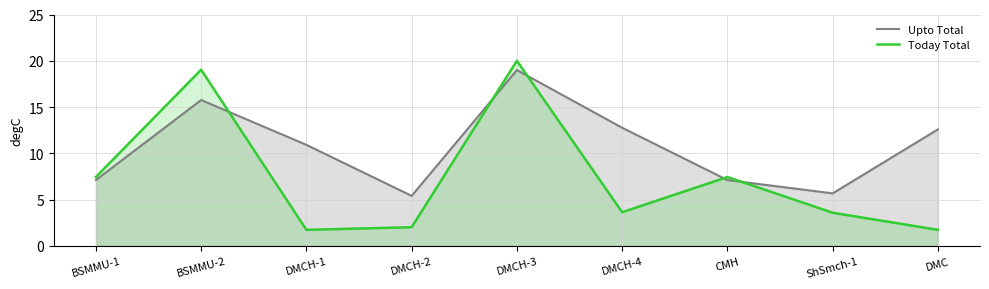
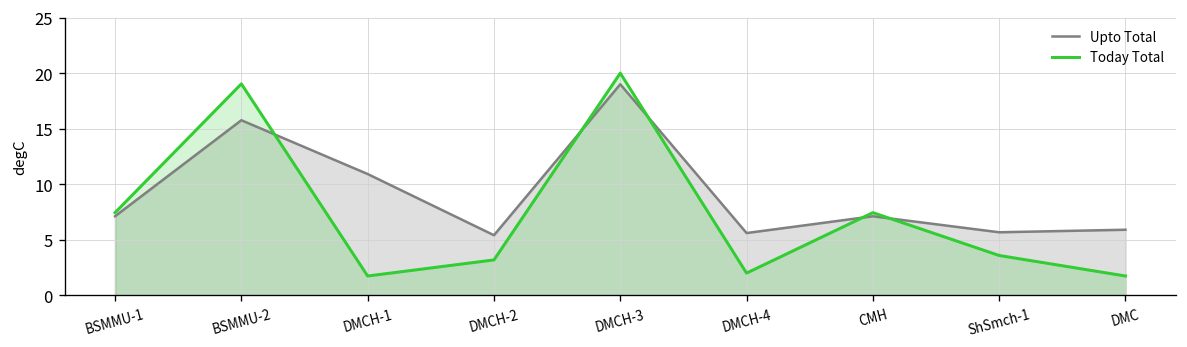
  {
    "Upto Total": {
      "BSMMU-1": 7,
      "BSMMU-2": 16,
      "DMCH-1": 11,
      "DMCH-2": 5,
      "DMCH-3": 19,
-     "DMCH-4": 13,
+     "DMCH-4": 6,
      "CMH": 7,
      "ShSmch-1": 6,
-     "DMC": 13
+     "DMC": 6
    },
    "Today Total": {
      "BSMMU-1": 7,
      "BSMMU-2": 19,
      "DMCH-1": 2,
-     "DMCH-2": 2,
+     "DMCH-2": 3,
      "DMCH-3": 20,
-     "DMCH-4": 4,
+     "DMCH-4": 2,
      "CMH": 7,
      "ShSmch-1": 4,
      "DMC": 2
    }
  }
